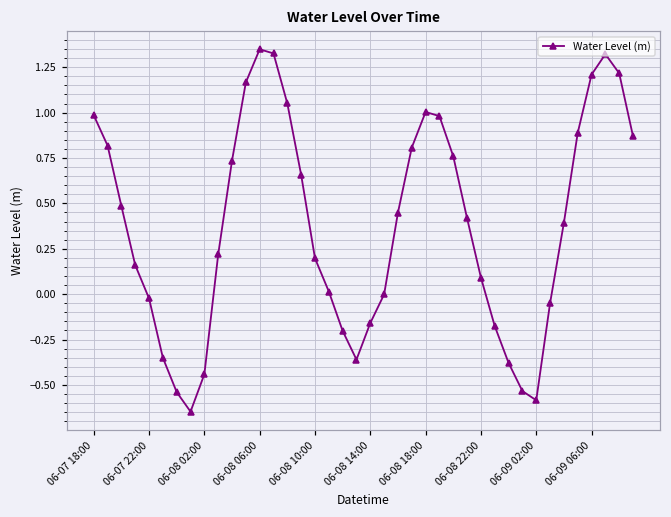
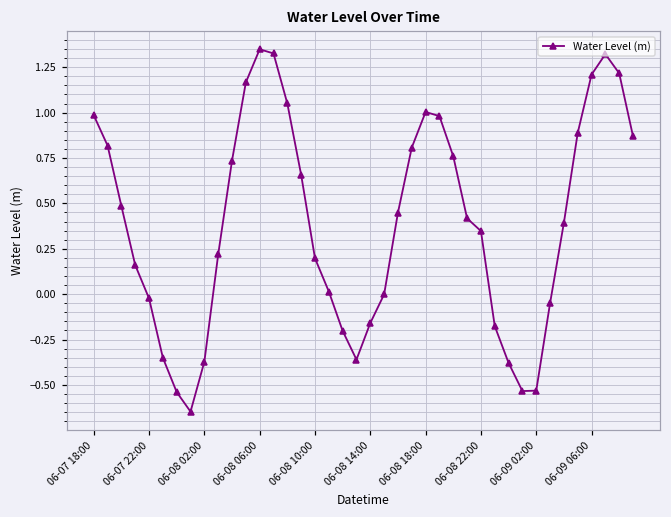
  {
    "06-07 18:00": 0.99,
    "06-07 22:00": -0.02,
-   "06-08 02:00": -0.44,
+   "06-08 02:00": -0.37,
    "06-08 06:00": 1.35,
    "06-08 10:00": 0.20,
    "06-08 14:00": -0.16,
    "06-08 18:00": 1.00,
-   "06-08 22:00": 0.09,
-   "06-09 02:00": -0.58,
+   "06-08 22:00": 0.35,
+   "06-09 02:00": -0.53,
    "06-09 06:00": 1.21
  }
